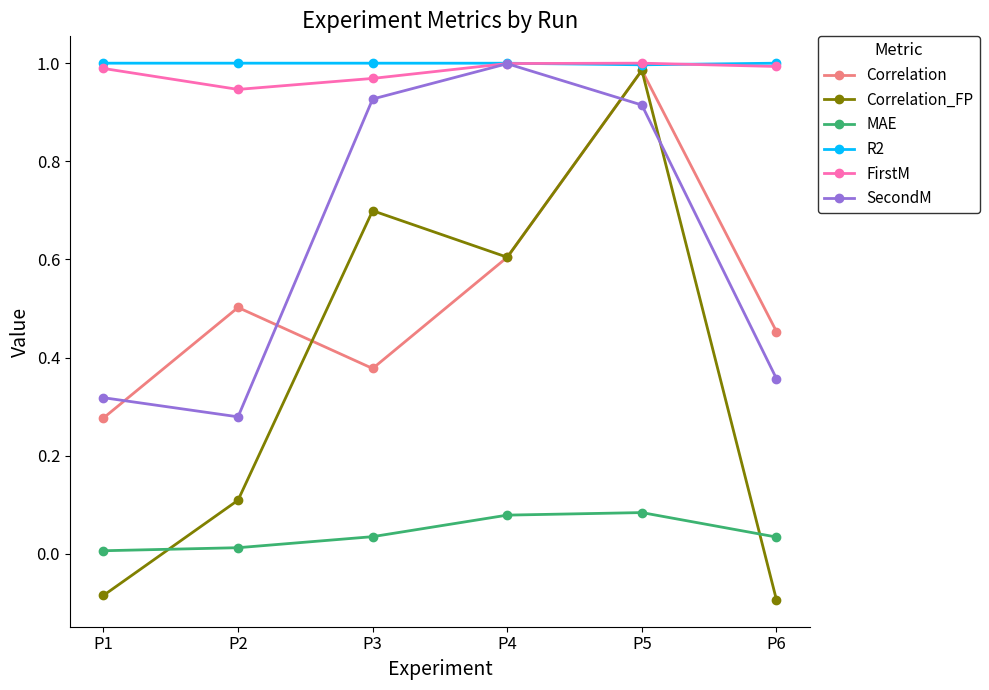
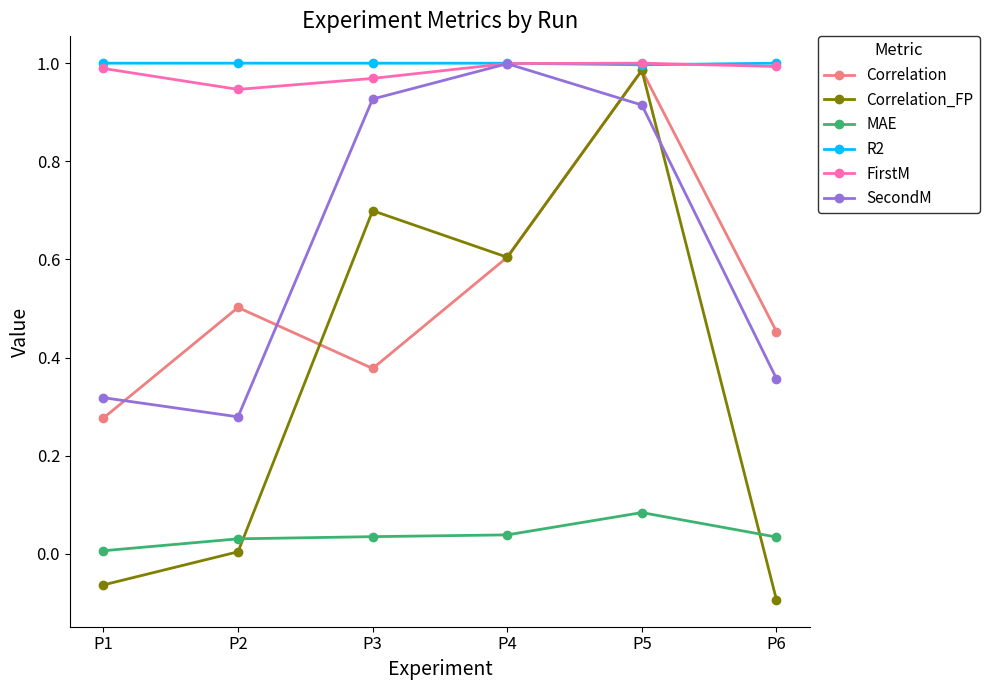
  {
    "Correlation_FP": {
-     "P1": -0.08,
-     "P2": 0.11,
+     "P1": -0.06,
+     "P2": 0.00,
      "P3": 0.70,
      "P6": -0.09
    },
    "MAE": {
      "P1": 0.01,
-     "P2": 0.01,
+     "P2": 0.03,
      "P3": 0.04,
-     "P4": 0.08,
+     "P4": 0.04,
      "P5": 0.08,
      "P6": 0.03
    },
    "R2": {
      "P1": 1.00,
      "P2": 1.00,
      "P3": 1.00,
      "P6": 1.00
    },
    "SecondM": {
      "P1": 0.32,
      "P2": 0.28,
      "P3": 0.93,
      "P5": 0.91,
      "P6": 0.36
    }
  }
